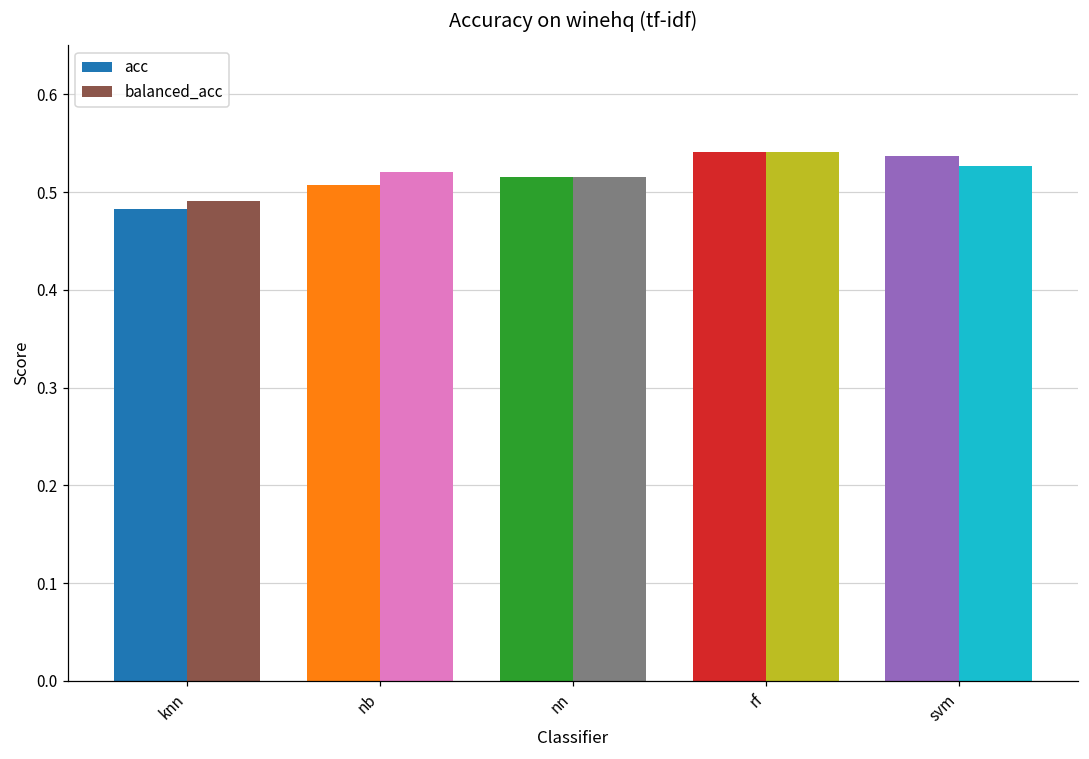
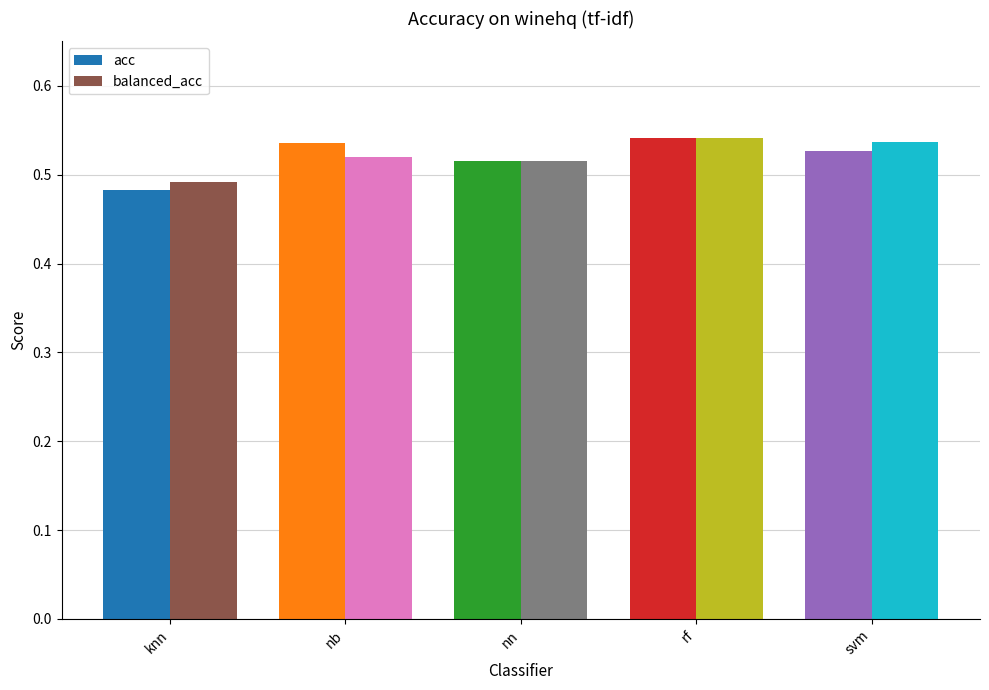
  {
    "acc": {
      "knn": 0.48,
-     "nb": 0.51,
+     "nb": 0.54,
      "nn": 0.52,
      "rf": 0.54,
-     "svm": 0.54
+     "svm": 0.53
    },
    "balanced_acc": {
      "knn": 0.49,
      "nb": 0.52,
      "nn": 0.52,
      "rf": 0.54,
-     "svm": 0.53
+     "svm": 0.54
    }
  }
